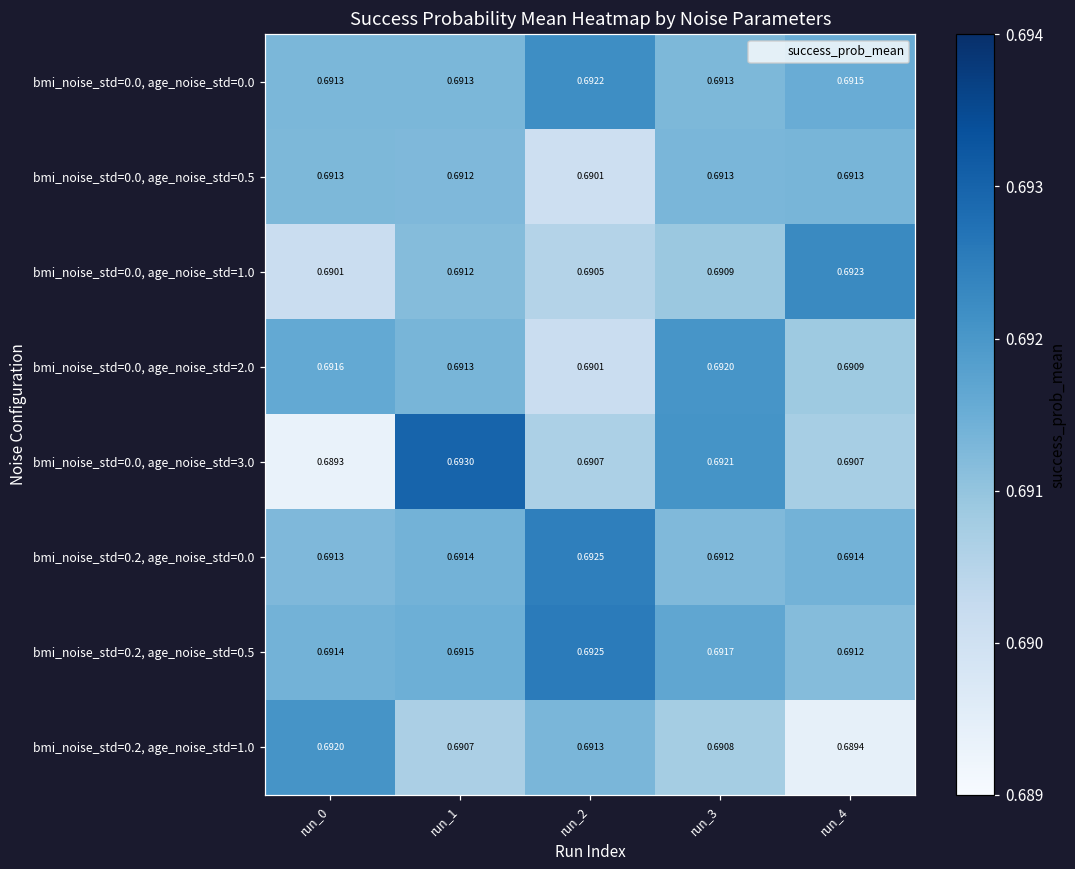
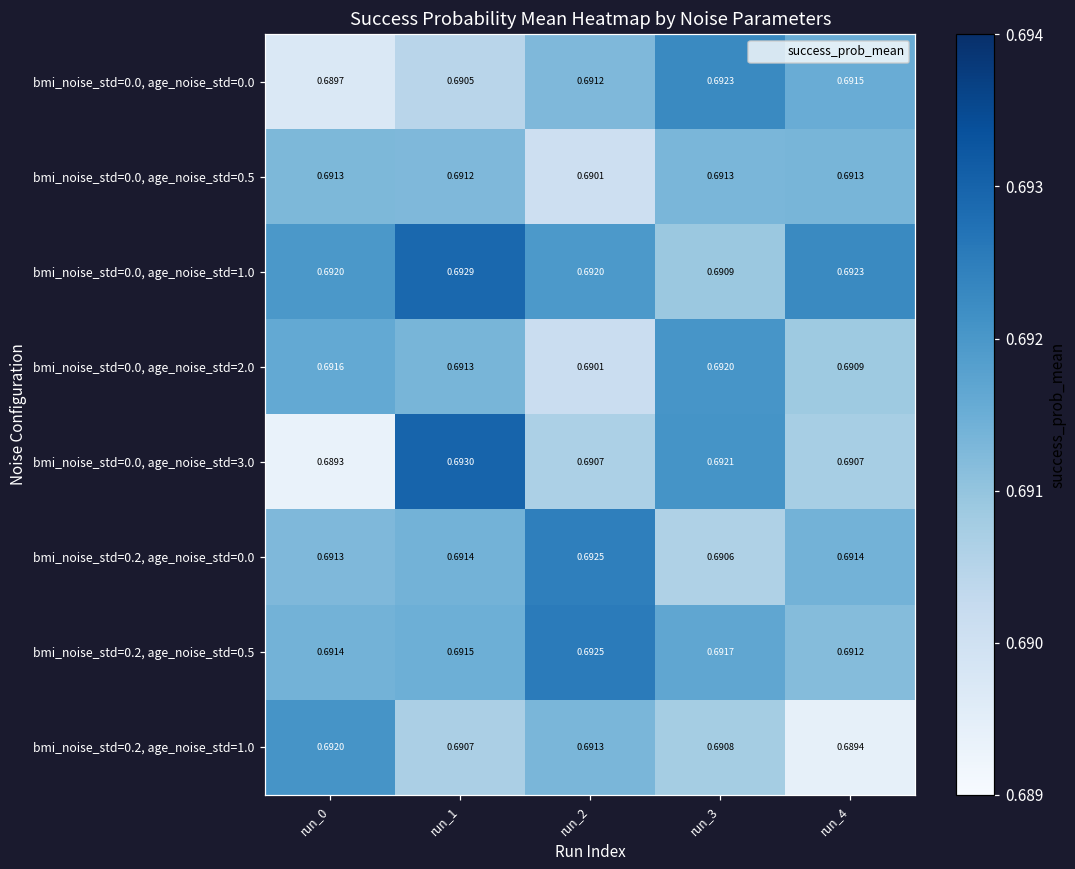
  {
    "bmi_noise_std=0.0, age_noise_std=0.0": {
-     "run_0": 0.6913,
-     "run_1": 0.6913,
-     "run_2": 0.6922,
-     "run_3": 0.6913,
+     "run_0": 0.6897,
+     "run_1": 0.6905,
+     "run_2": 0.6912,
+     "run_3": 0.6923,
      "run_4": 0.6915
    },
    "bmi_noise_std=0.0, age_noise_std=0.5": {
      "run_0": 0.6913,
      "run_1": 0.6912,
      "run_2": 0.6901,
      "run_3": 0.6913,
      "run_4": 0.6913
    },
    "bmi_noise_std=0.0, age_noise_std=1.0": {
-     "run_0": 0.6901,
-     "run_1": 0.6912,
-     "run_2": 0.6905,
+     "run_0": 0.6920,
+     "run_1": 0.6929,
+     "run_2": 0.6920,
      "run_3": 0.6909,
      "run_4": 0.6923
    },
    "bmi_noise_std=0.0, age_noise_std=2.0": {
      "run_0": 0.6916,
      "run_1": 0.6913,
      "run_2": 0.6901,
      "run_3": 0.6920,
      "run_4": 0.6909
    },
    "bmi_noise_std=0.0, age_noise_std=3.0": {
      "run_0": 0.6893,
      "run_1": 0.6930,
      "run_2": 0.6907,
      "run_3": 0.6921,
      "run_4": 0.6907
    },
    "bmi_noise_std=0.2, age_noise_std=0.0": {
      "run_0": 0.6913,
      "run_1": 0.6914,
      "run_2": 0.6925,
-     "run_3": 0.6912,
+     "run_3": 0.6906,
      "run_4": 0.6914
    },
    "bmi_noise_std=0.2, age_noise_std=0.5": {
      "run_0": 0.6914,
      "run_1": 0.6915,
      "run_2": 0.6925,
      "run_3": 0.6917,
      "run_4": 0.6912
    },
    "bmi_noise_std=0.2, age_noise_std=1.0": {
      "run_0": 0.6920,
      "run_1": 0.6907,
      "run_2": 0.6913,
      "run_3": 0.6908,
      "run_4": 0.6894
    }
  }
